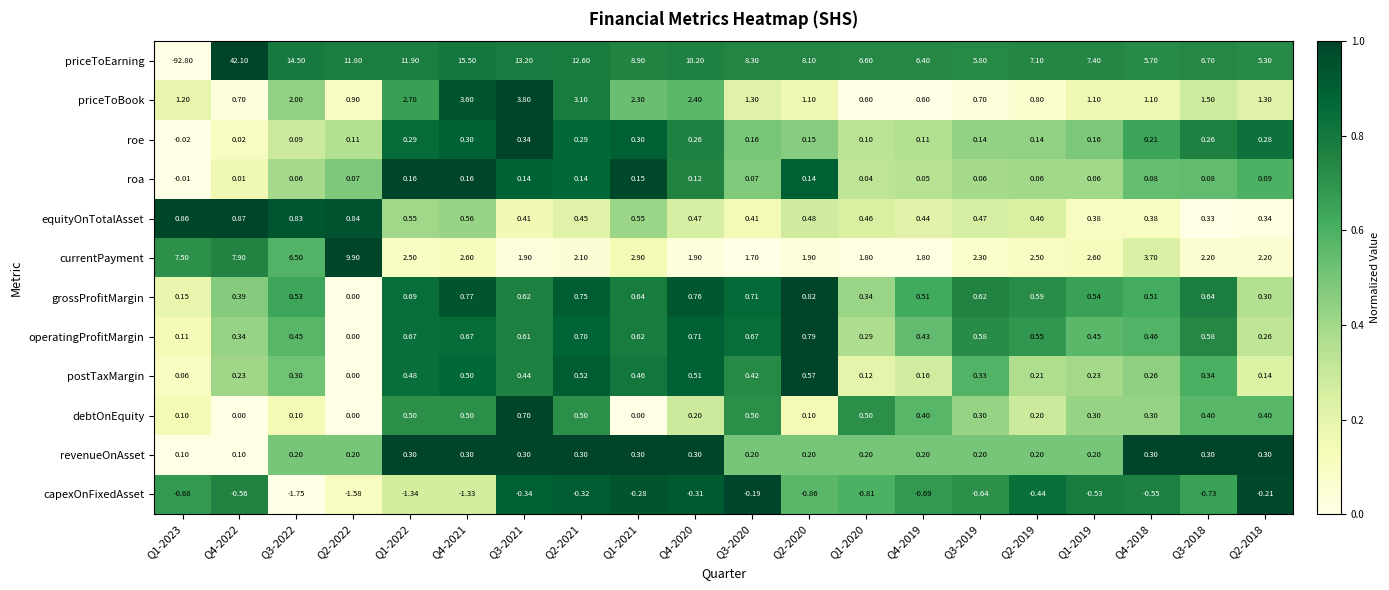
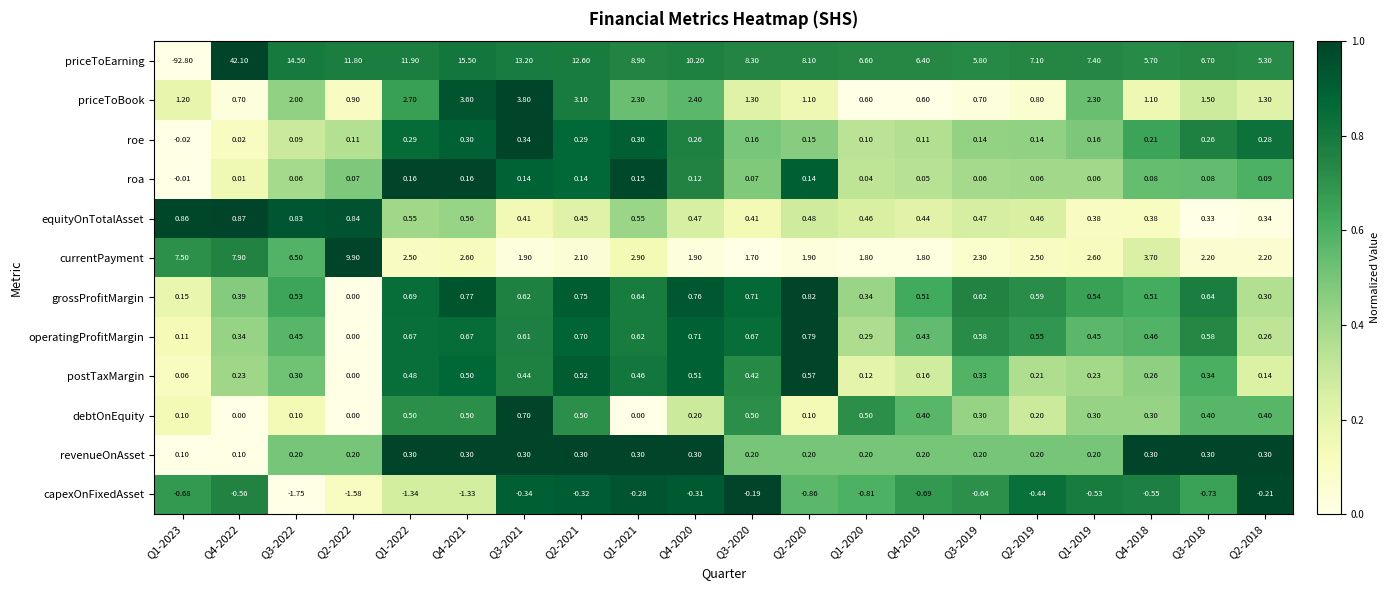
  {
    "priceToBook": {
      "Q1-2023": 1.20,
      "Q4-2022": 0.70,
      "Q3-2022": 2.00,
      "Q2-2022": 0.90,
      "Q1-2022": 2.70,
      "Q4-2021": 3.60,
      "Q3-2021": 3.80,
      "Q2-2021": 3.10,
      "Q1-2021": 2.30,
      "Q4-2020": 2.40,
      "Q3-2020": 1.30,
      "Q2-2020": 1.10,
      "Q1-2020": 0.60,
      "Q4-2019": 0.60,
      "Q3-2019": 0.70,
      "Q2-2019": 0.80,
-     "Q1-2019": 1.10,
+     "Q1-2019": 2.30,
      "Q4-2018": 1.10,
      "Q3-2018": 1.50,
      "Q2-2018": 1.30
    }
  }
